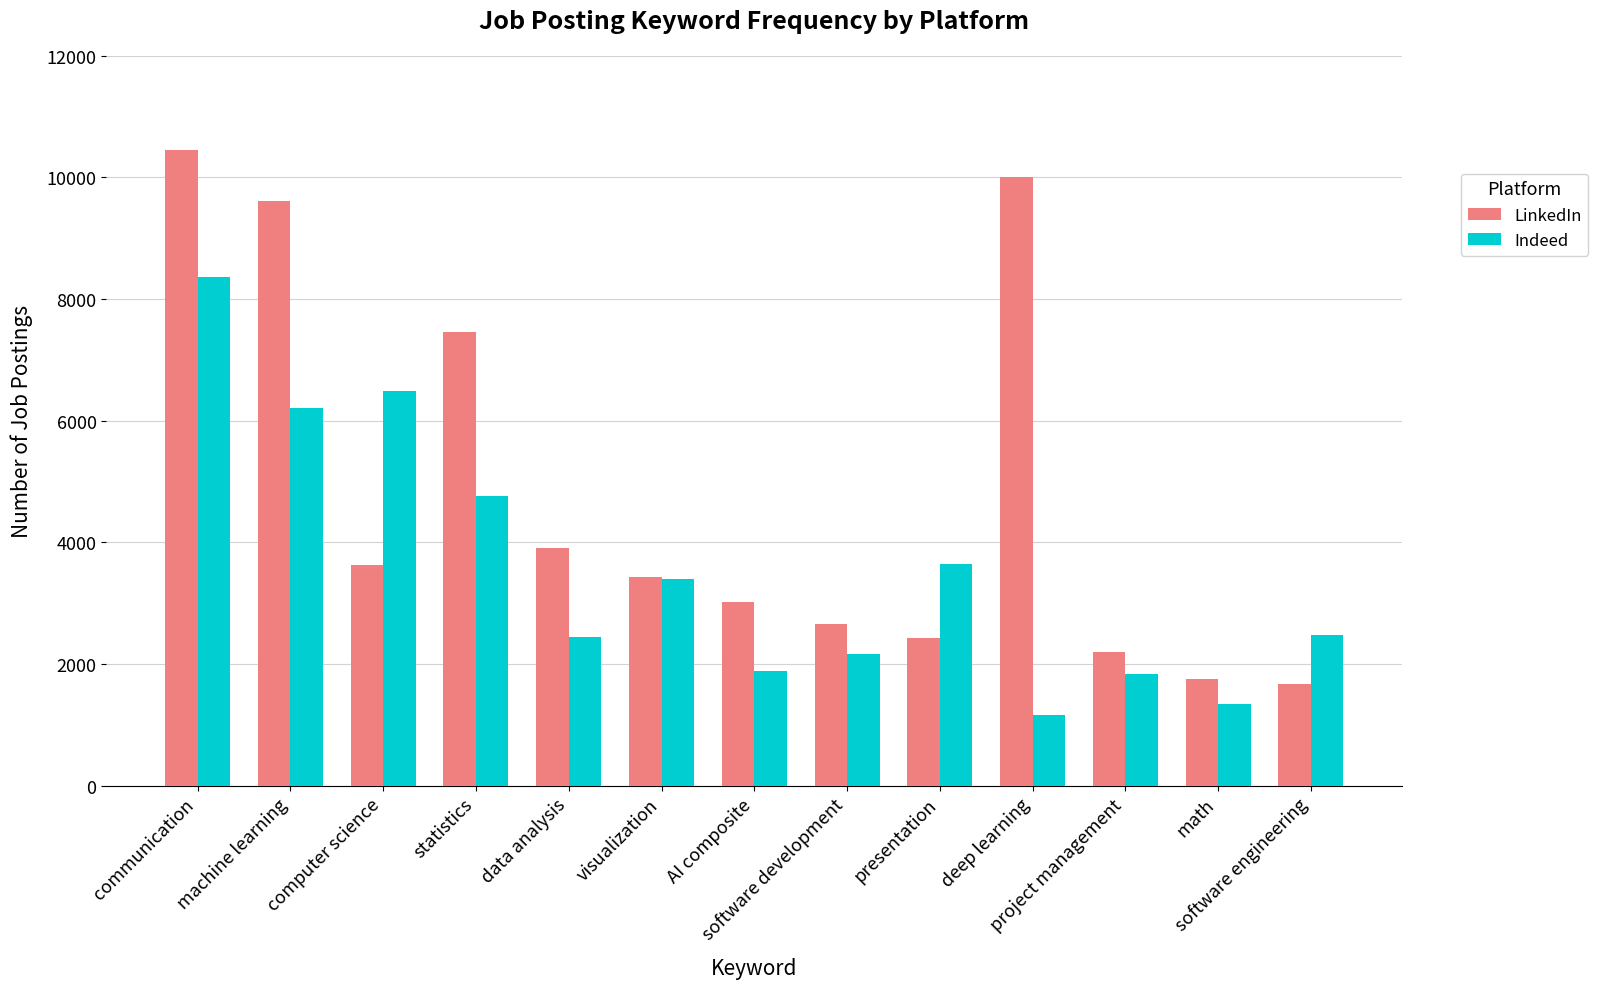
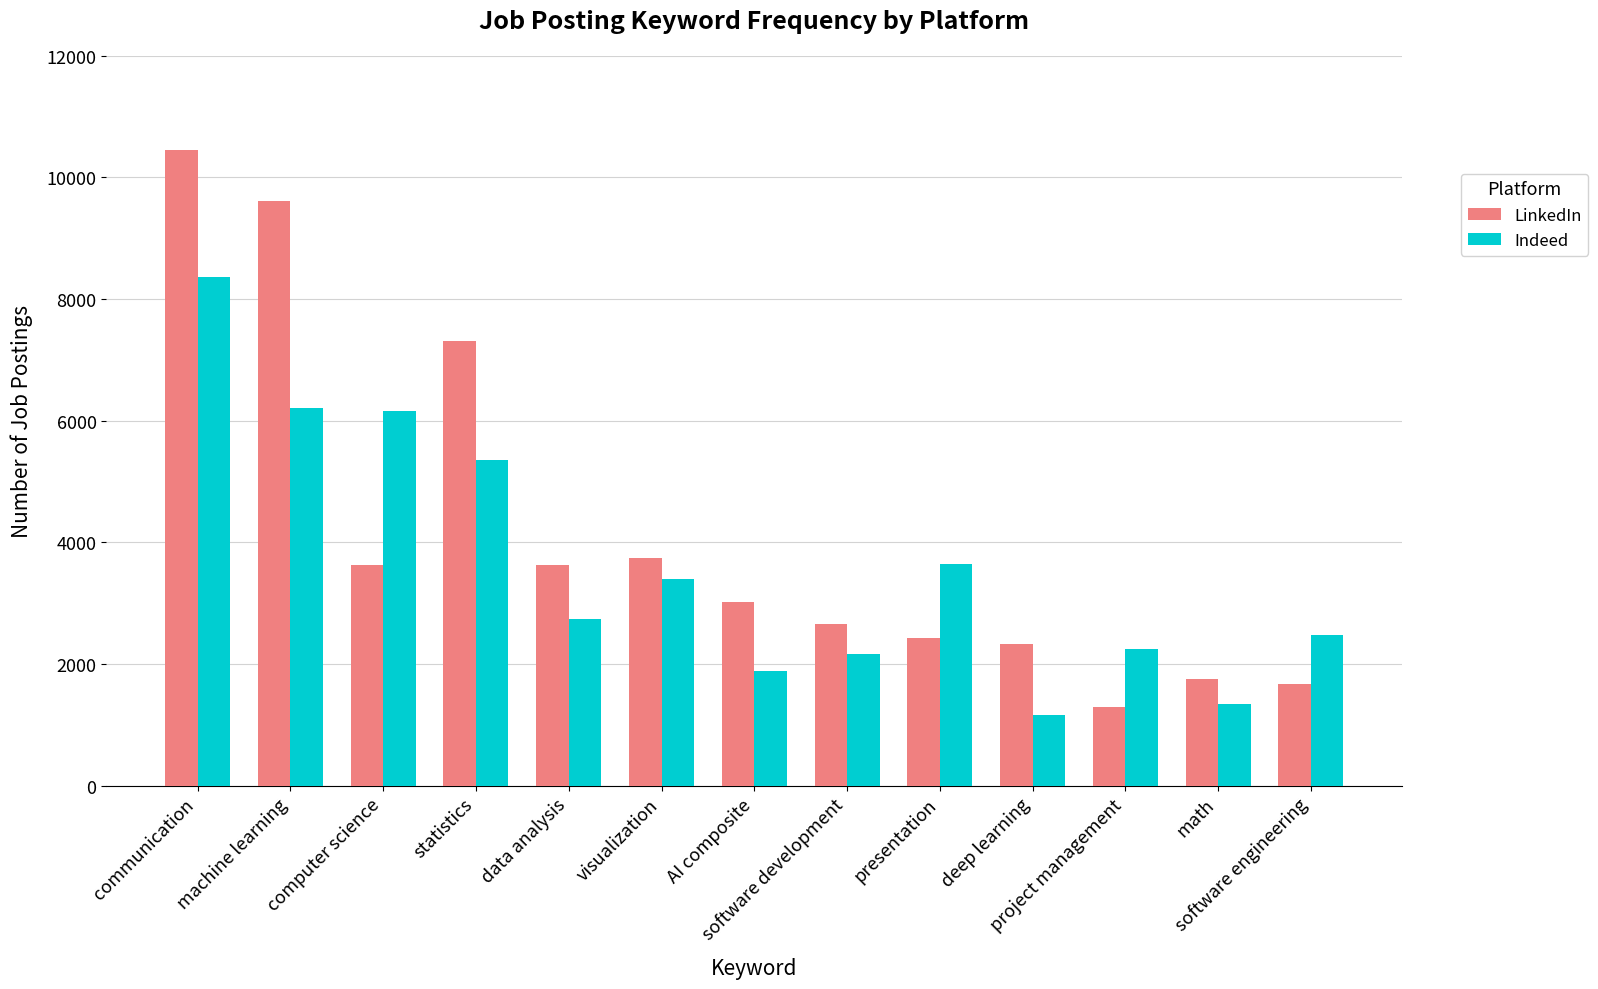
  {
    "LinkedIn": {
      "communication": 10400,
      "machine learning": 9600,
      "computer science": 3600,
-     "statistics": 7500,
-     "data analysis": 3900,
-     "visualization": 3400,
+     "statistics": 7300,
+     "data analysis": 3600,
+     "visualization": 3700,
      "AI composite": 3000,
      "software development": 2700,
      "presentation": 2400,
-     "deep learning": 10000,
-     "project management": 2200,
+     "deep learning": 2300,
+     "project management": 1300,
      "math": 1800,
      "software engineering": 1700
    },
    "Indeed": {
      "communication": 8400,
      "machine learning": 6200,
-     "computer science": 6500,
-     "statistics": 4800,
-     "data analysis": 2400,
+     "computer science": 6200,
+     "statistics": 5400,
+     "data analysis": 2700,
      "visualization": 3400,
      "AI composite": 1900,
      "software development": 2200,
      "presentation": 3600,
      "deep learning": 1200,
-     "project management": 1800,
+     "project management": 2200,
      "math": 1300,
      "software engineering": 2500
    }
  }
